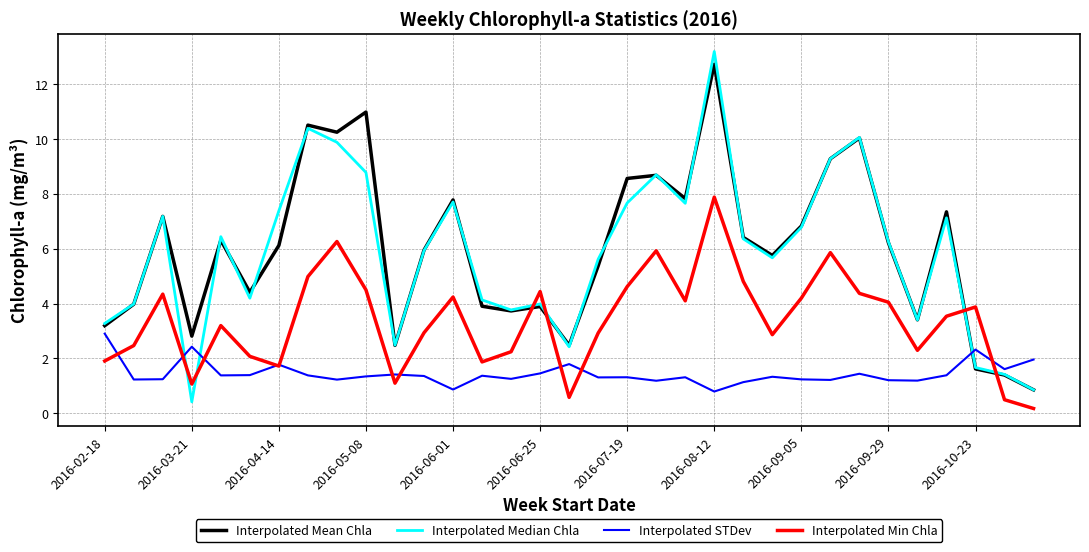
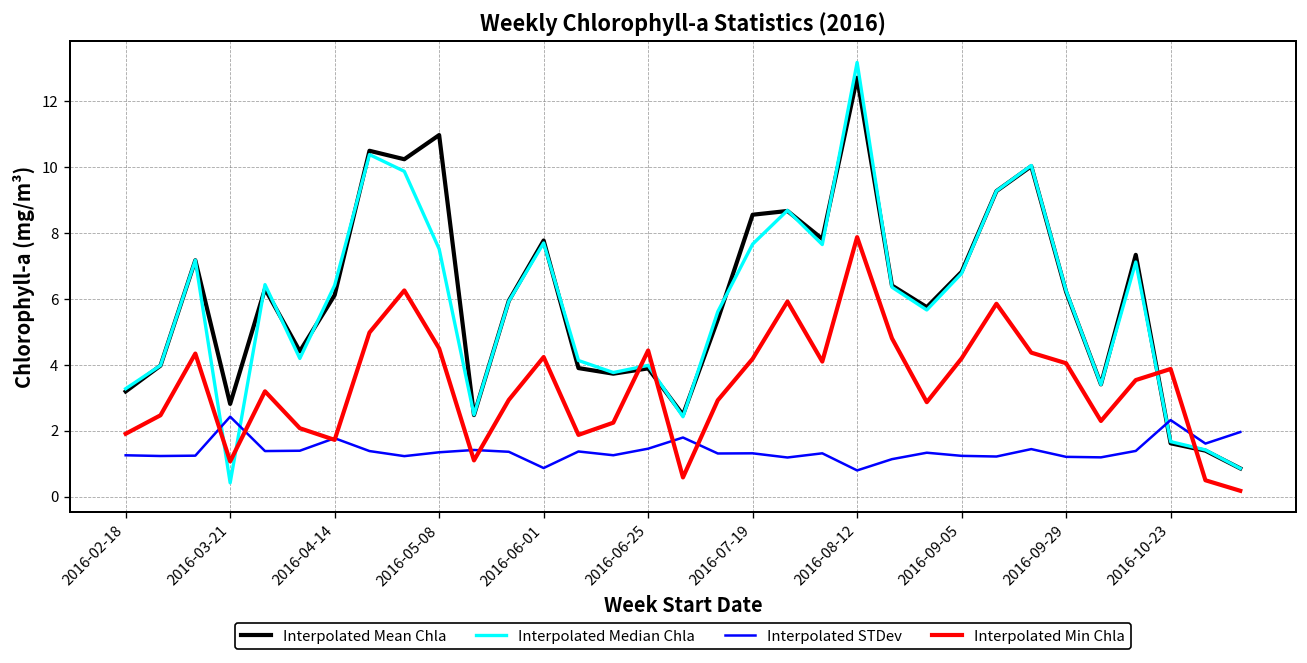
  {
    "Interpolated Mean Chla": {
      "2016-03-21": 2.8,
      "2016-04-14": 6.1,
      "2016-05-08": 11.0,
      "2016-07-19": 8.6,
      "2016-08-12": 12.7
    },
    "Interpolated Median Chla": {
      "2016-03-21": 0.4,
-     "2016-04-14": 7.4,
-     "2016-05-08": 8.8,
+     "2016-04-14": 6.4,
+     "2016-05-08": 7.5,
      "2016-07-19": 7.7,
      "2016-08-12": 13.2
    },
    "Interpolated STDev": {
-     "2016-02-18": 2.9,
+     "2016-02-18": 1.3,
      "2016-03-21": 2.4,
      "2016-05-08": 1.3,
      "2016-06-01": 0.9,
      "2016-06-25": 1.5,
      "2016-07-19": 1.3,
      "2016-08-12": 0.8,
      "2016-09-05": 1.2,
      "2016-09-29": 1.2,
      "2016-10-23": 2.3
    },
    "Interpolated Min Chla": {
      "2016-02-18": 1.9,
      "2016-03-21": 1.1,
      "2016-05-08": 4.5,
      "2016-06-01": 4.2,
      "2016-06-25": 4.4,
-     "2016-07-19": 4.6,
+     "2016-07-19": 4.2,
      "2016-08-12": 7.9,
      "2016-09-05": 4.2,
      "2016-09-29": 4.1,
      "2016-10-23": 3.9
    }
  }
